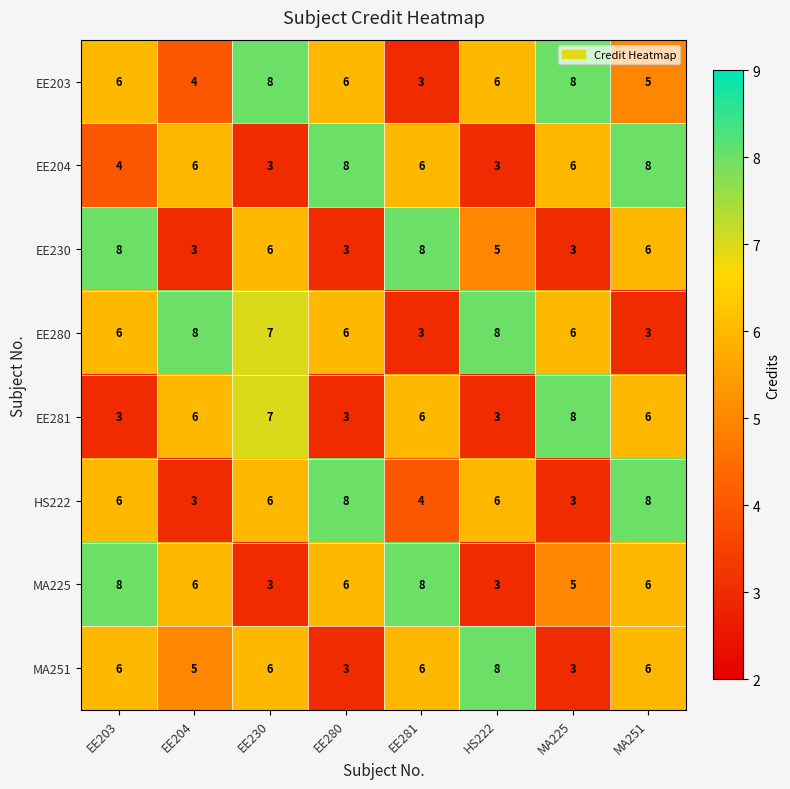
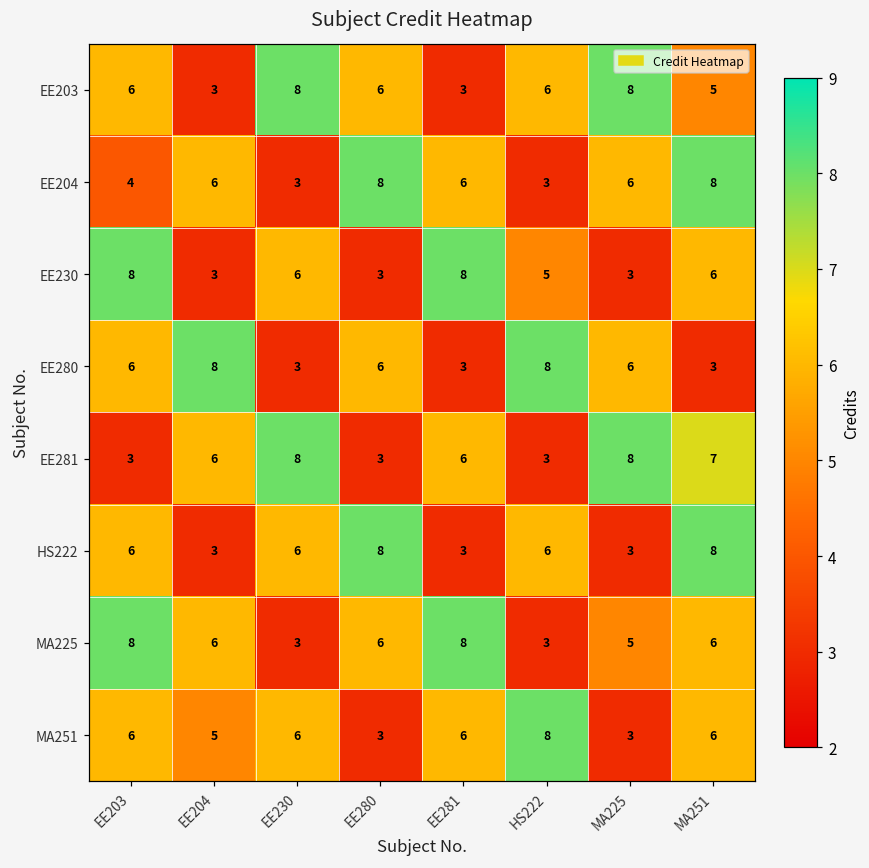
  {
    "EE203": {
      "EE203": 6,
-     "EE204": 4,
+     "EE204": 3,
      "EE230": 8,
      "EE280": 6,
      "EE281": 3,
      "HS222": 6,
      "MA225": 8,
      "MA251": 5
    },
    "EE204": {
      "EE203": 4,
      "EE204": 6,
      "EE230": 3,
      "EE280": 8,
      "EE281": 6,
      "HS222": 3,
      "MA225": 6,
      "MA251": 8
    },
    "EE230": {
      "EE203": 8,
      "EE204": 3,
      "EE230": 6,
      "EE280": 3,
      "EE281": 8,
      "HS222": 5,
      "MA225": 3,
      "MA251": 6
    },
    "EE280": {
      "EE203": 6,
      "EE204": 8,
-     "EE230": 7,
+     "EE230": 3,
      "EE280": 6,
      "EE281": 3,
      "HS222": 8,
      "MA225": 6,
      "MA251": 3
    },
    "EE281": {
      "EE203": 3,
      "EE204": 6,
-     "EE230": 7,
+     "EE230": 8,
      "EE280": 3,
      "EE281": 6,
      "HS222": 3,
      "MA225": 8,
-     "MA251": 6
+     "MA251": 7
    },
    "HS222": {
      "EE203": 6,
      "EE204": 3,
      "EE230": 6,
      "EE280": 8,
-     "EE281": 4,
+     "EE281": 3,
      "HS222": 6,
      "MA225": 3,
      "MA251": 8
    },
    "MA225": {
      "EE203": 8,
      "EE204": 6,
      "EE230": 3,
      "EE280": 6,
      "EE281": 8,
      "HS222": 3,
      "MA225": 5,
      "MA251": 6
    },
    "MA251": {
      "EE203": 6,
      "EE204": 5,
      "EE230": 6,
      "EE280": 3,
      "EE281": 6,
      "HS222": 8,
      "MA225": 3,
      "MA251": 6
    }
  }
